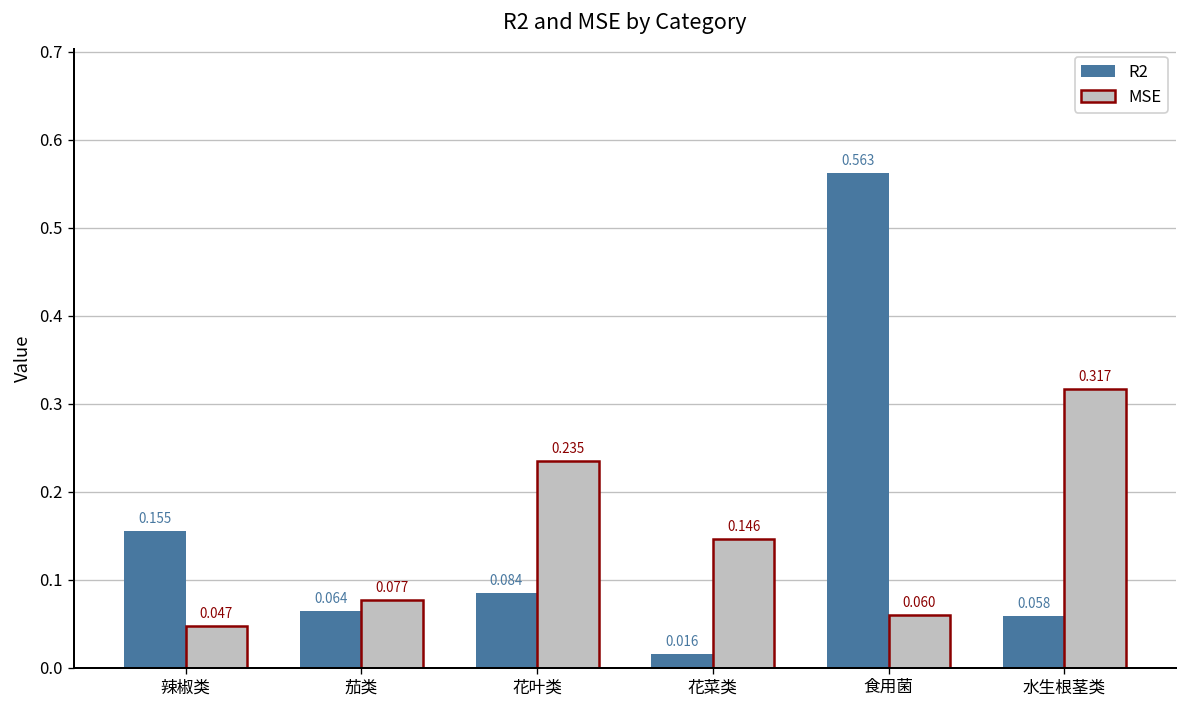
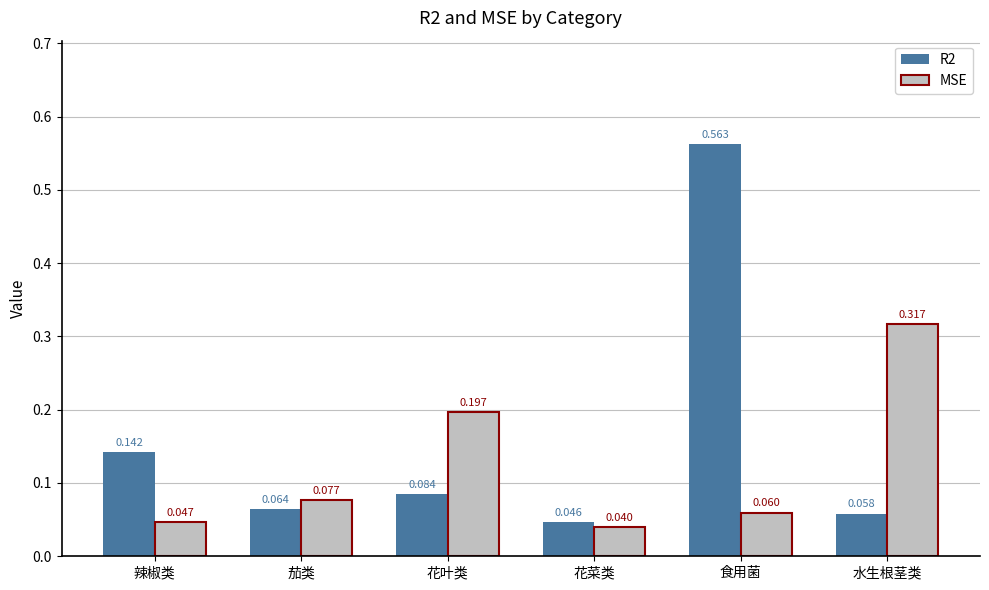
  {
    "R2": {
-     "辣椒类": 0.155,
+     "辣椒类": 0.142,
      "茄类": 0.064,
      "花叶类": 0.084,
-     "花菜类": 0.016,
+     "花菜类": 0.046,
      "食用菌": 0.563,
      "水生根茎类": 0.058
    },
    "MSE": {
      "辣椒类": 0.047,
      "茄类": 0.077,
-     "花叶类": 0.235,
-     "花菜类": 0.146,
+     "花叶类": 0.197,
+     "花菜类": 0.040,
      "食用菌": 0.060,
      "水生根茎类": 0.317
    }
  }
